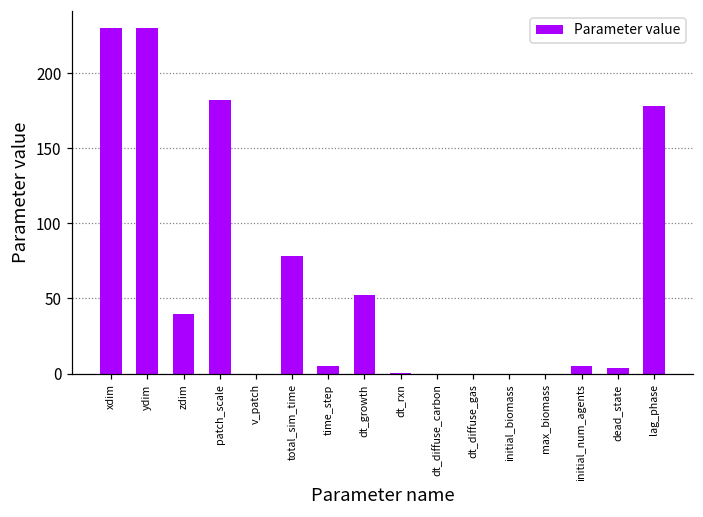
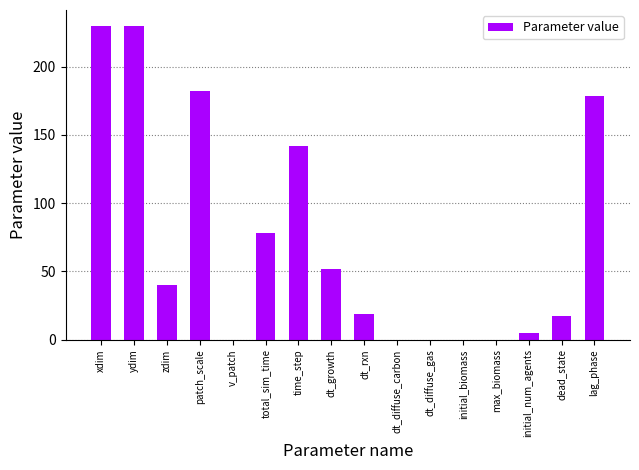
  {
    "xdim": 230,
    "ydim": 230,
    "zdim": 40,
    "patch_scale": 182,
    "total_sim_time": 78,
-   "time_step": 5,
+   "time_step": 142,
    "dt_growth": 52,
-   "dt_rxn": 0,
+   "dt_rxn": 18,
    "initial_num_agents": 5,
-   "dead_state": 4,
+   "dead_state": 17,
    "lag_phase": 178
  }
